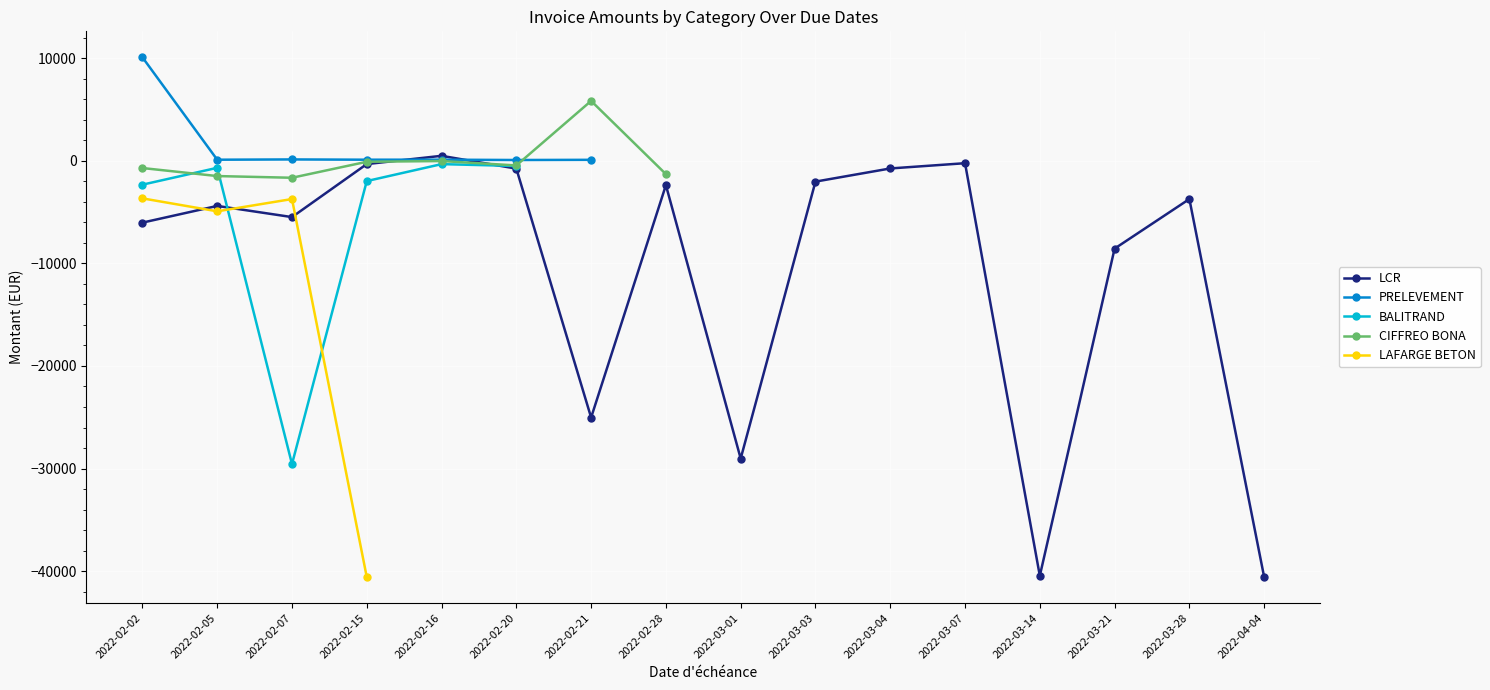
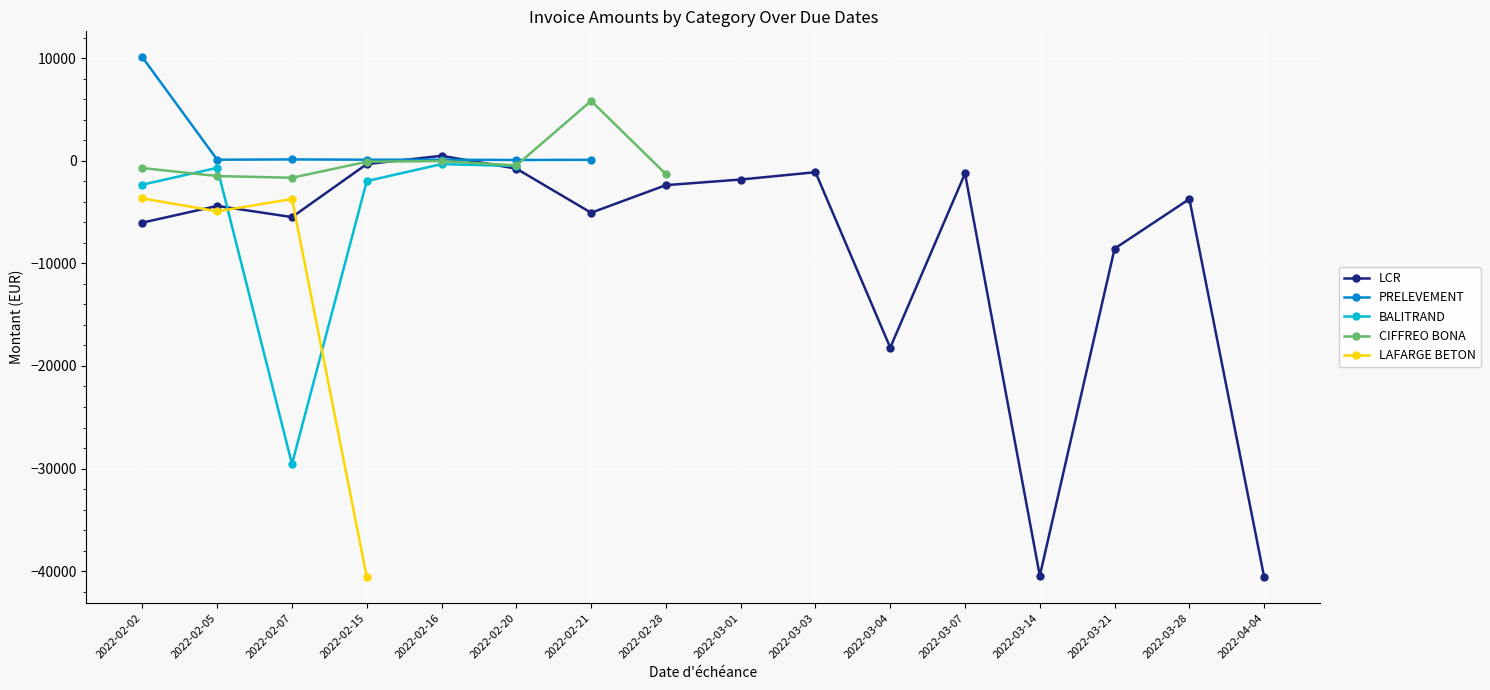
  {
    "LCR": {
      "2022-02-02": -6000,
      "2022-02-05": -4400,
      "2022-02-07": -5500,
      "2022-02-16": 500,
      "2022-02-20": -800,
-     "2022-02-21": -25000,
+     "2022-02-21": -5100,
      "2022-02-28": -2400,
-     "2022-03-01": -29000,
-     "2022-03-03": -2000,
-     "2022-03-04": -800,
-     "2022-03-07": -200,
+     "2022-03-01": -1800,
+     "2022-03-03": -1100,
+     "2022-03-04": -18200,
+     "2022-03-07": -1200,
      "2022-03-14": -40400,
      "2022-03-21": -8600,
      "2022-03-28": -3700,
      "2022-04-04": -40600
    },
    "CIFFREO BONA": {
      "2022-02-02": -700,
      "2022-02-05": -1500,
      "2022-02-07": -1700,
      "2022-02-21": 5800,
      "2022-02-28": -1300
    },
    "LAFARGE BETON": {
      "2022-02-02": -3700,
      "2022-02-05": -4900,
      "2022-02-07": -3700,
      "2022-02-15": -40600
    }
  }
